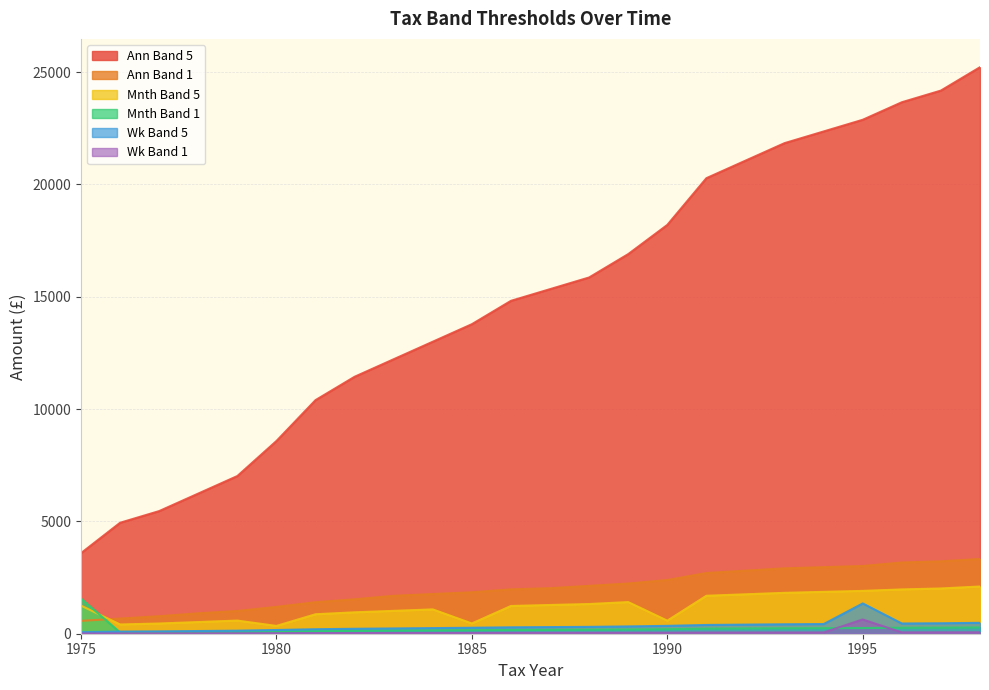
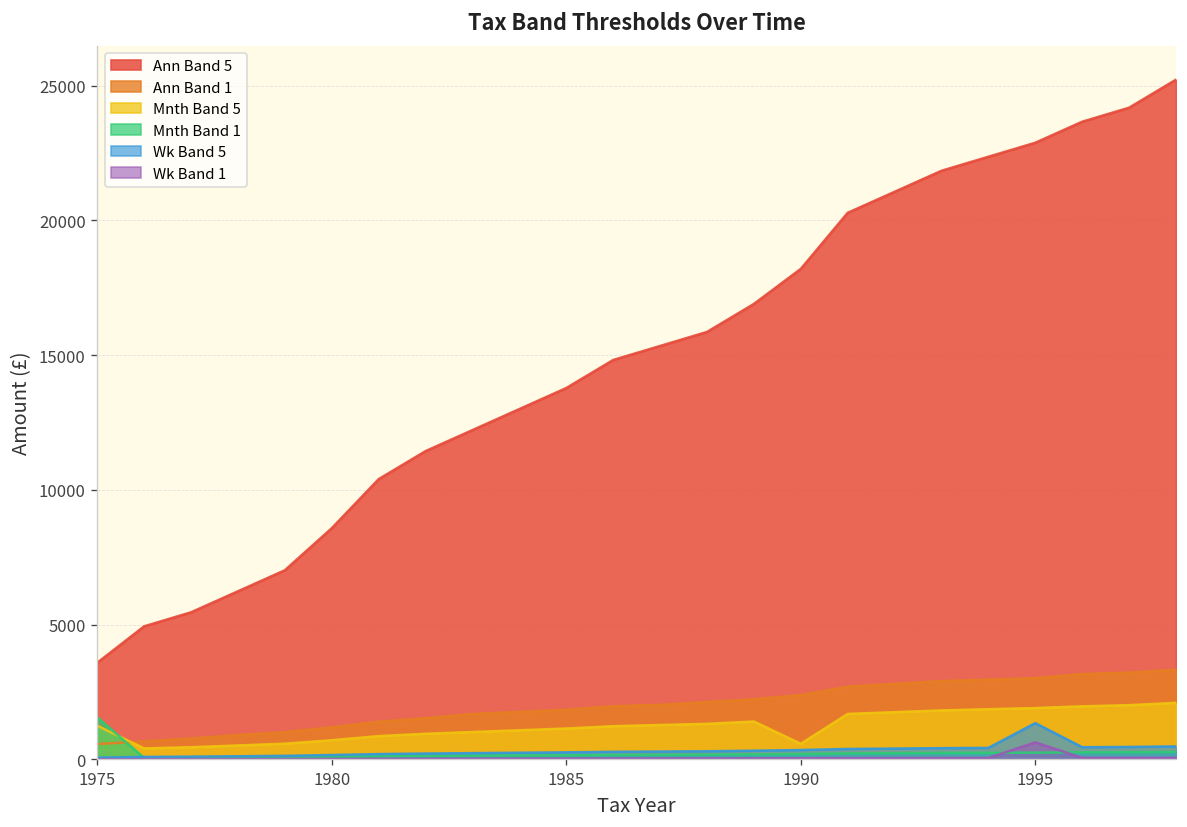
  {
    "Mnth Band 5": {
      "1975": 1300,
-     "1980": 300,
-     "1985": 500,
+     "1980": 700,
+     "1985": 1100,
      "1990": 600,
      "1995": 1900
    },
    "Mnth Band 1": {
      "1975": 1600,
      "1990": 200,
      "1995": 300
    },
    "Wk Band 5": {
      "1990": 400,
      "1995": 1300
    },
    "Wk Band 1": {
      "1985": 0,
      "1990": 0,
      "1995": 600
    }
  }
